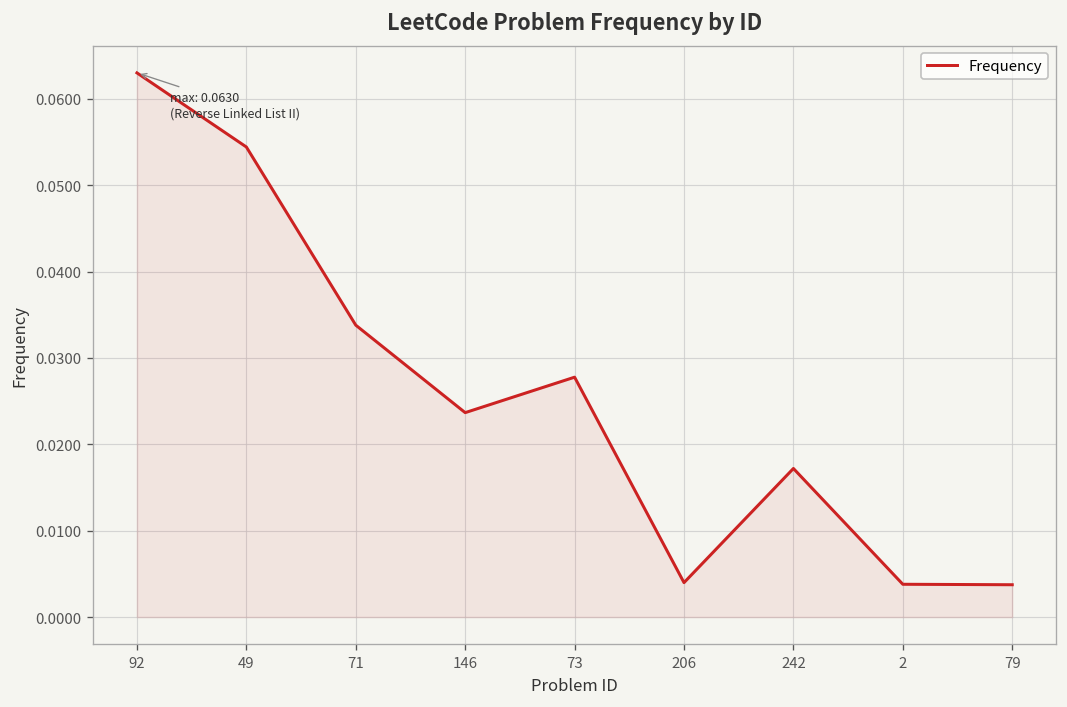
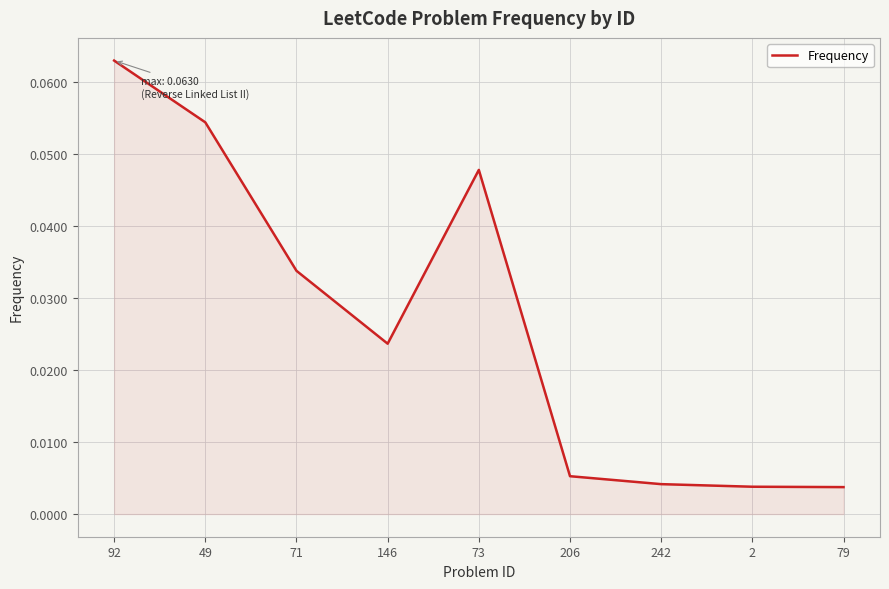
  {
    "49": 0.054,
    "71": 0.034,
    "146": 0.024,
-   "73": 0.028,
-   "206": 0.004,
-   "242": 0.017,
+   "73": 0.048,
+   "206": 0.005,
+   "242": 0.004,
    "2": 0.004,
    "79": 0.004
  }
